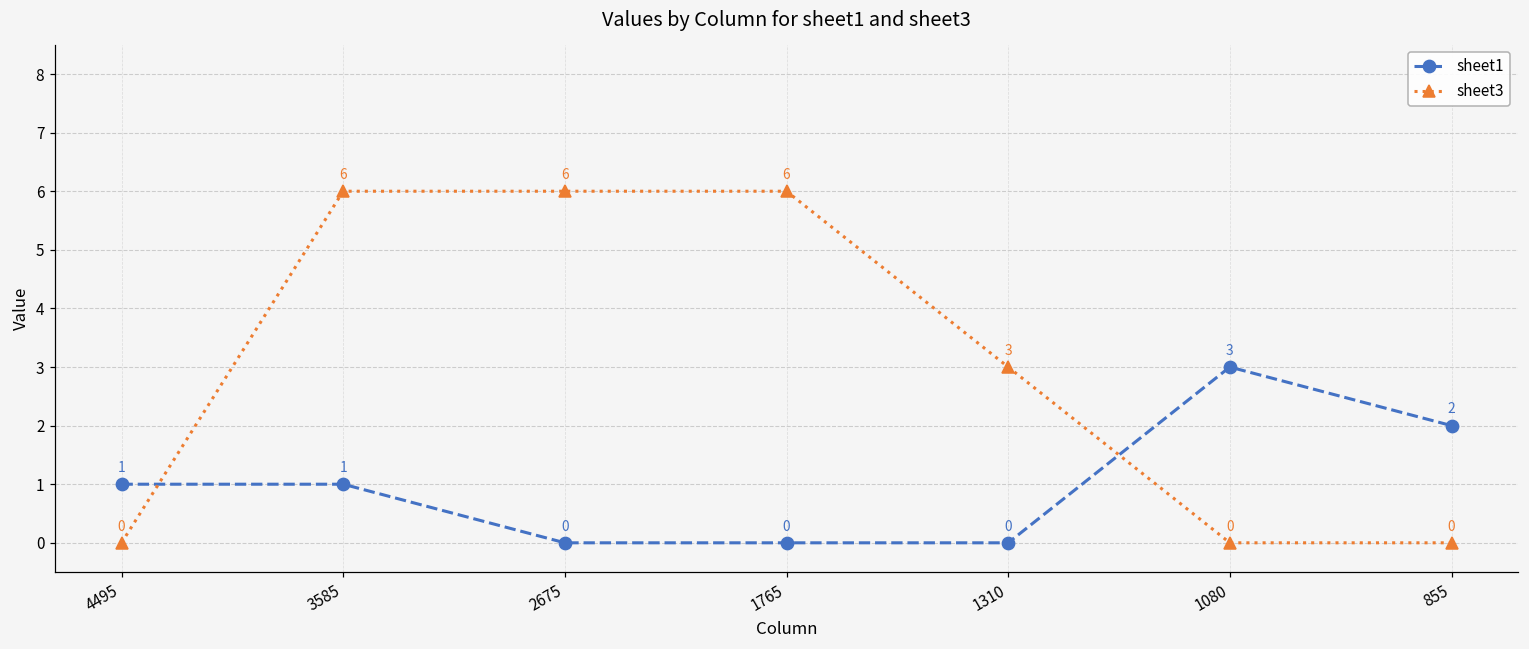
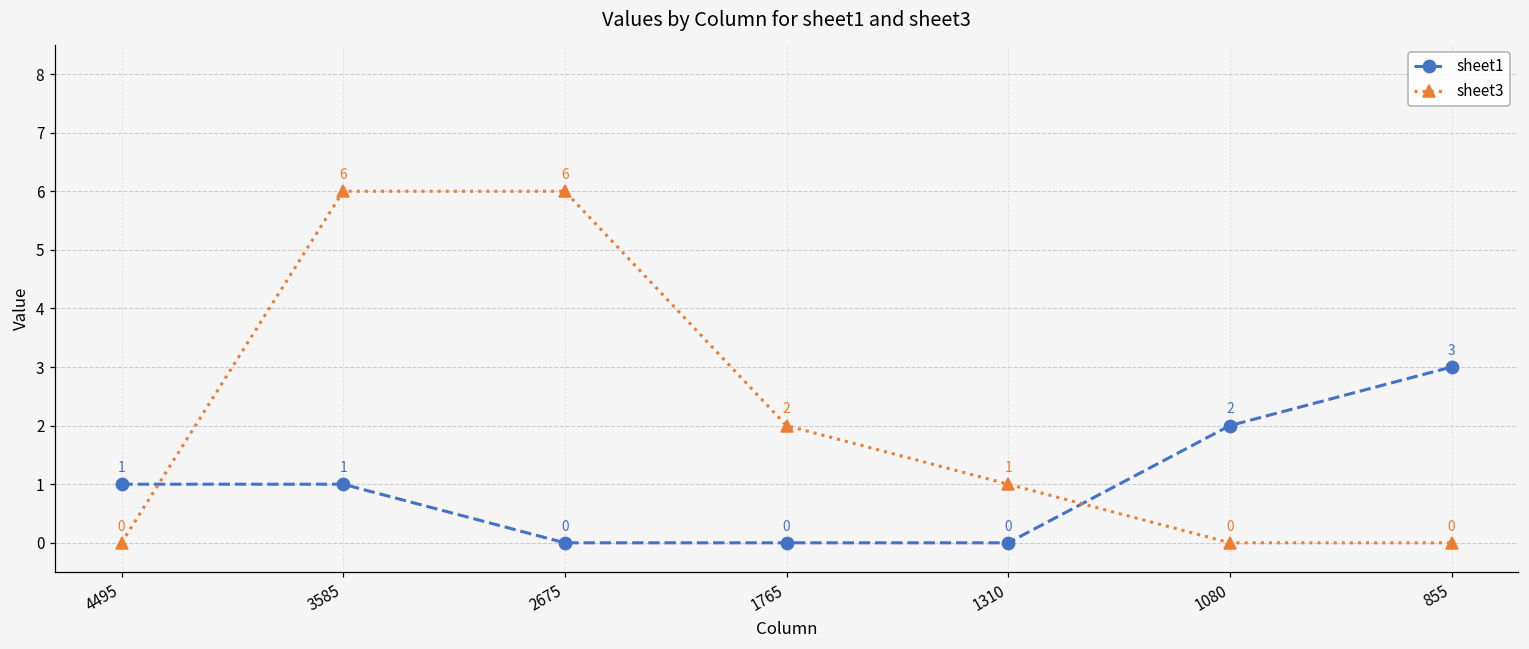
  {
    "sheet1": {
      "4495": 1,
      "3585": 1,
      "2675": 0,
      "1765": 0,
      "1310": 0,
-     "1080": 3,
-     "855": 2
+     "1080": 2,
+     "855": 3
    },
    "sheet3": {
      "4495": 0,
      "3585": 6,
      "2675": 6,
-     "1765": 6,
-     "1310": 3,
+     "1765": 2,
+     "1310": 1,
      "1080": 0,
      "855": 0
    }
  }
